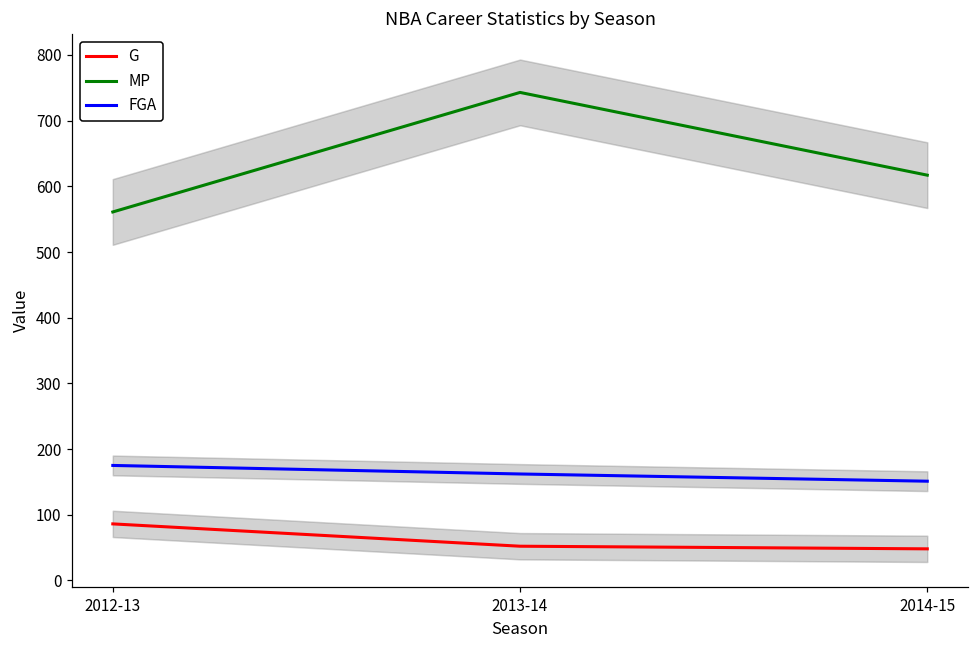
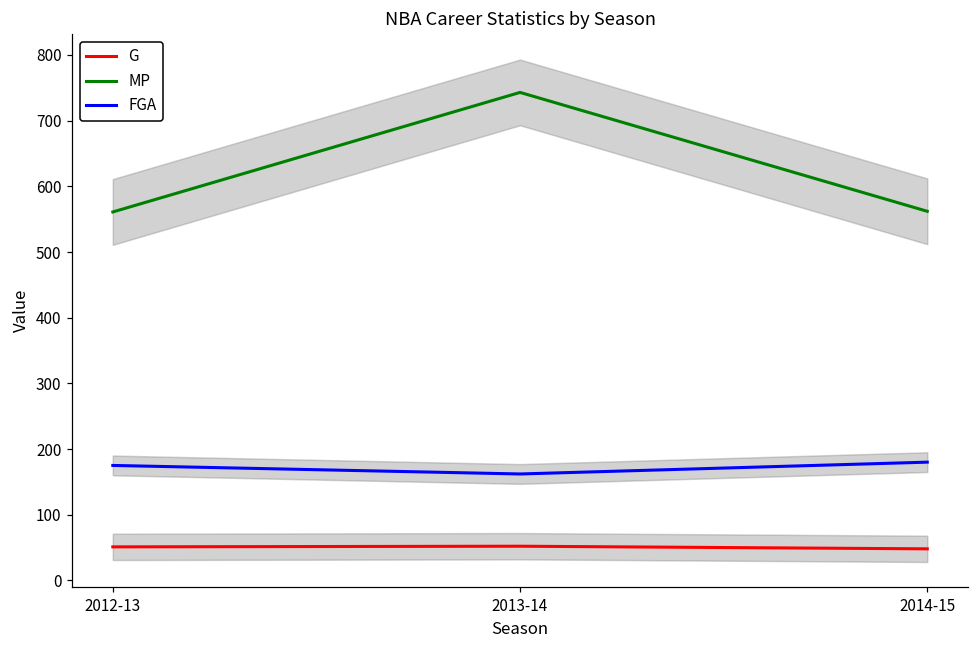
  {
    "G": {
-     "2012-13": 90,
+     "2012-13": 50,
      "2013-14": 50,
      "2014-15": 50
    },
    "MP": {
      "2012-13": 560,
      "2013-14": 740,
-     "2014-15": 620
+     "2014-15": 560
    },
    "FGA": {
      "2012-13": 180,
      "2013-14": 160,
-     "2014-15": 150
+     "2014-15": 180
    }
  }
